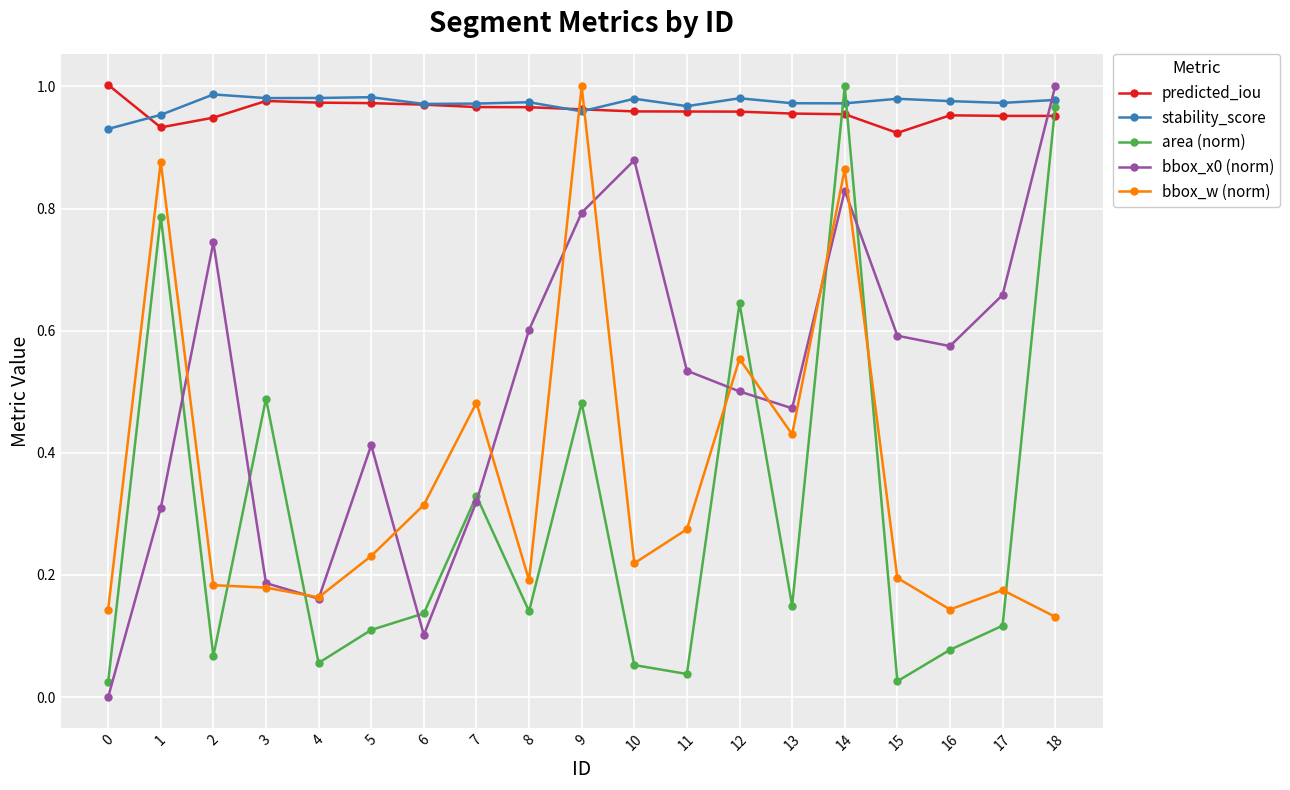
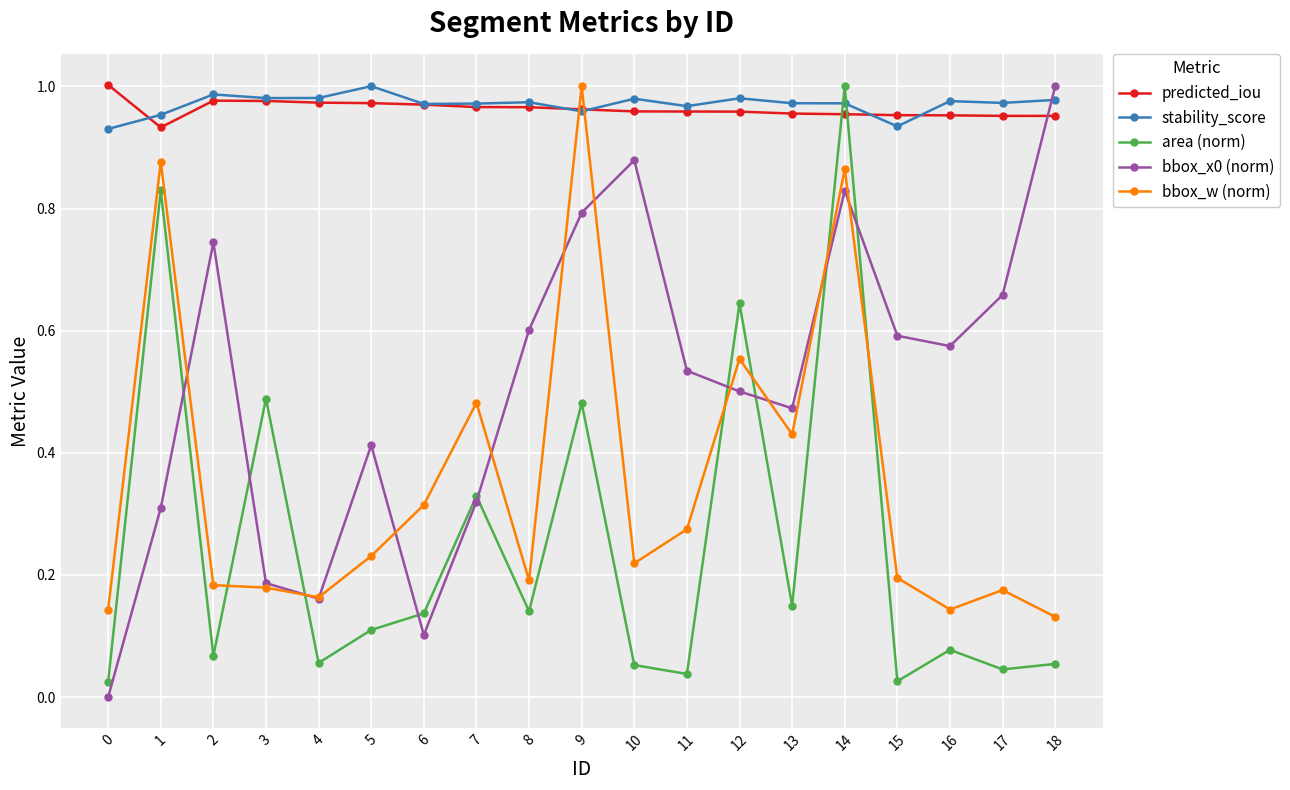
  {
    "predicted_iou": {
      "0": 1.00,
      "1": 0.93,
-     "2": 0.95,
+     "2": 0.98,
      "3": 0.98,
      "4": 0.97,
      "5": 0.97,
      "7": 0.97,
      "8": 0.97,
      "10": 0.96,
      "11": 0.96,
      "12": 0.96,
      "13": 0.96,
      "14": 0.95,
-     "15": 0.92,
+     "15": 0.95,
      "16": 0.95,
      "17": 0.95,
      "18": 0.95
    },
    "stability_score": {
      "0": 0.93,
      "1": 0.95,
      "2": 0.99,
      "3": 0.98,
      "4": 0.98,
-     "5": 0.98,
+     "5": 1.00,
      "7": 0.97,
      "8": 0.97,
      "10": 0.98,
      "11": 0.97,
      "12": 0.98,
      "13": 0.97,
      "14": 0.97,
-     "15": 0.98,
+     "15": 0.93,
      "16": 0.98,
      "17": 0.97,
      "18": 0.98
    },
    "area (norm)": {
      "0": 0.02,
-     "1": 0.79,
+     "1": 0.83,
      "2": 0.07,
      "3": 0.49,
      "4": 0.06,
      "5": 0.11,
      "6": 0.14,
      "7": 0.33,
      "8": 0.14,
      "9": 0.48,
      "10": 0.05,
      "11": 0.04,
      "12": 0.64,
      "13": 0.15,
      "14": 1.00,
      "15": 0.03,
      "16": 0.08,
-     "17": 0.12,
-     "18": 0.97
+     "17": 0.05,
+     "18": 0.05
    },
    "bbox_x0 (norm)": {
      "0": 0.00,
      "1": 0.31,
      "2": 0.74,
      "3": 0.19,
      "5": 0.41,
      "6": 0.10,
      "7": 0.32,
      "8": 0.60,
      "9": 0.79,
      "10": 0.88,
      "11": 0.53,
      "12": 0.50,
      "13": 0.47,
      "14": 0.83,
      "15": 0.59,
      "16": 0.57,
      "17": 0.66,
      "18": 1.00
    },
    "bbox_w (norm)": {
      "0": 0.14,
      "1": 0.88,
      "2": 0.18,
      "3": 0.18,
      "5": 0.23,
      "6": 0.31,
      "7": 0.48,
      "8": 0.19,
      "9": 1.00,
      "10": 0.22,
      "11": 0.27,
      "12": 0.55,
      "13": 0.43,
      "14": 0.86,
      "15": 0.20,
      "16": 0.14,
      "17": 0.18,
      "18": 0.13
    }
  }
